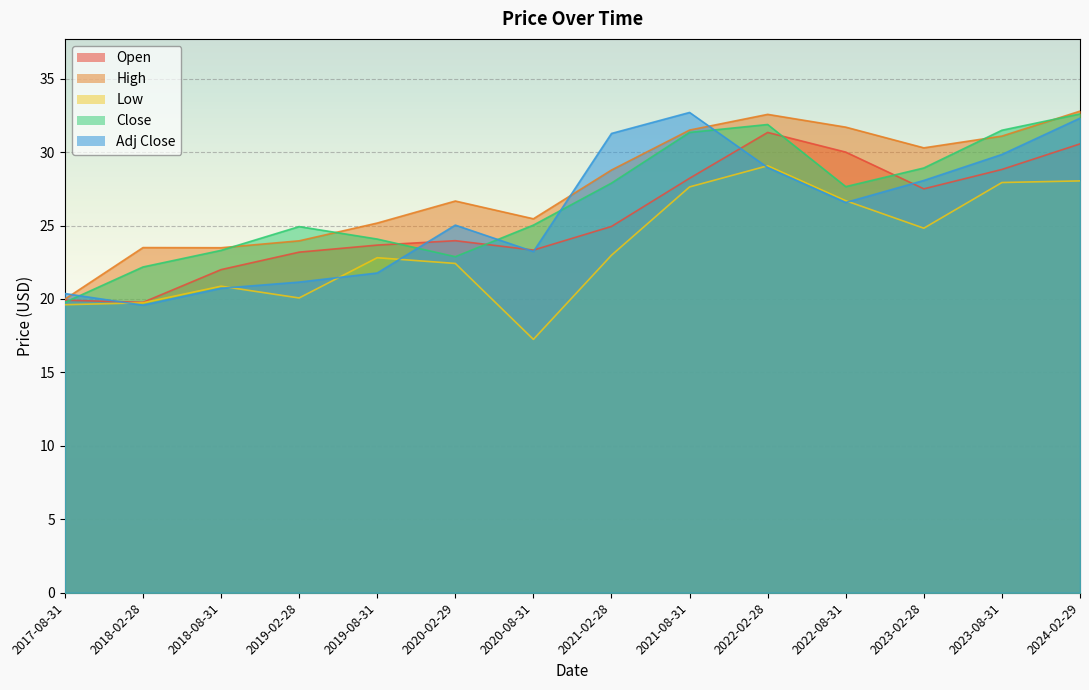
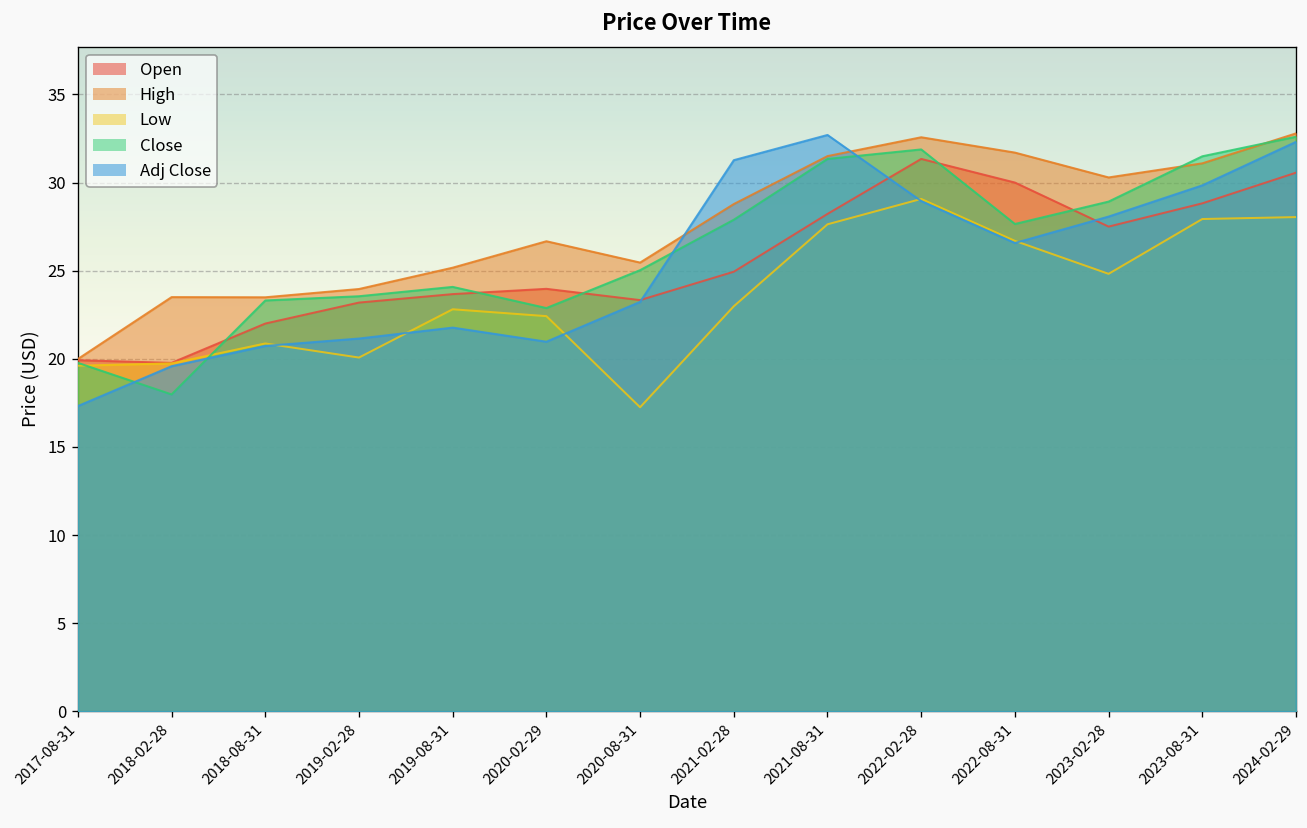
  {
    "Close": {
-     "2018-02-28": 22.2,
+     "2018-02-28": 18.0,
      "2018-08-31": 23.3,
-     "2019-02-28": 24.9,
+     "2019-02-28": 23.6,
      "2019-08-31": 24.1,
      "2020-02-29": 22.9,
      "2020-08-31": 25.0,
      "2021-02-28": 27.9,
      "2022-02-28": 31.9,
      "2022-08-31": 27.7,
      "2023-02-28": 28.9,
      "2023-08-31": 31.5,
      "2024-02-29": 32.6
    },
    "Adj Close": {
-     "2017-08-31": 20.4,
+     "2017-08-31": 17.3,
      "2019-02-28": 21.2,
      "2019-08-31": 21.8,
-     "2020-02-29": 25.0,
+     "2020-02-29": 21.0,
      "2021-02-28": 31.3,
      "2021-08-31": 32.7,
      "2023-02-28": 28.1,
      "2023-08-31": 29.8,
      "2024-02-29": 32.3
    }
  }
